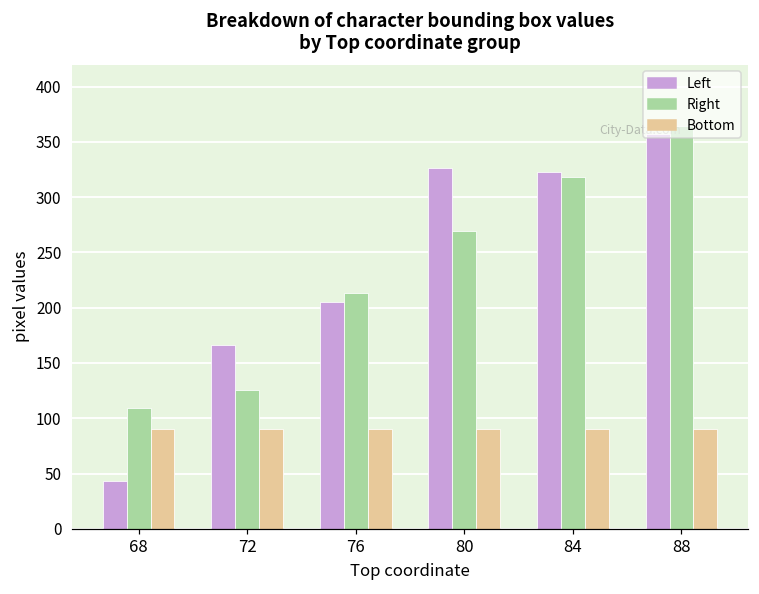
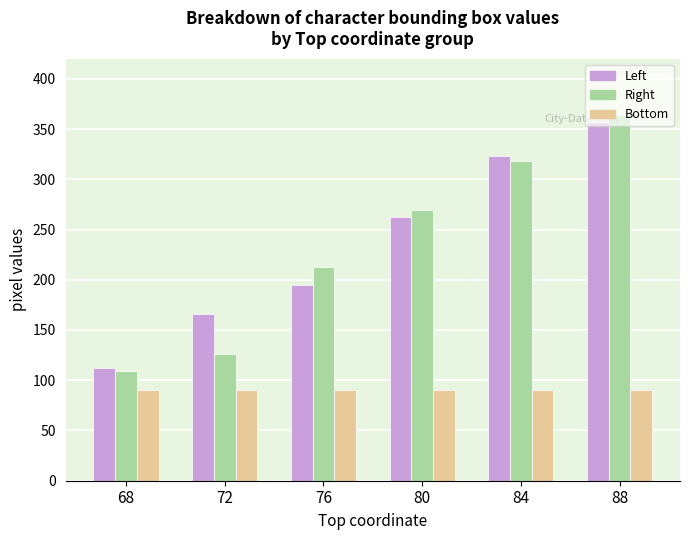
  {
    "Left": {
-     "68": 43,
+     "68": 112,
      "72": 166,
-     "76": 205,
-     "80": 326,
+     "76": 195,
+     "80": 262,
      "84": 323
    },
    "Right": {
      "68": 109,
      "72": 126,
      "76": 213,
      "80": 269,
      "84": 318
    },
    "Bottom": {
      "68": 90,
      "72": 90,
      "76": 90,
      "80": 90,
      "84": 90,
      "88": 90
    }
  }
